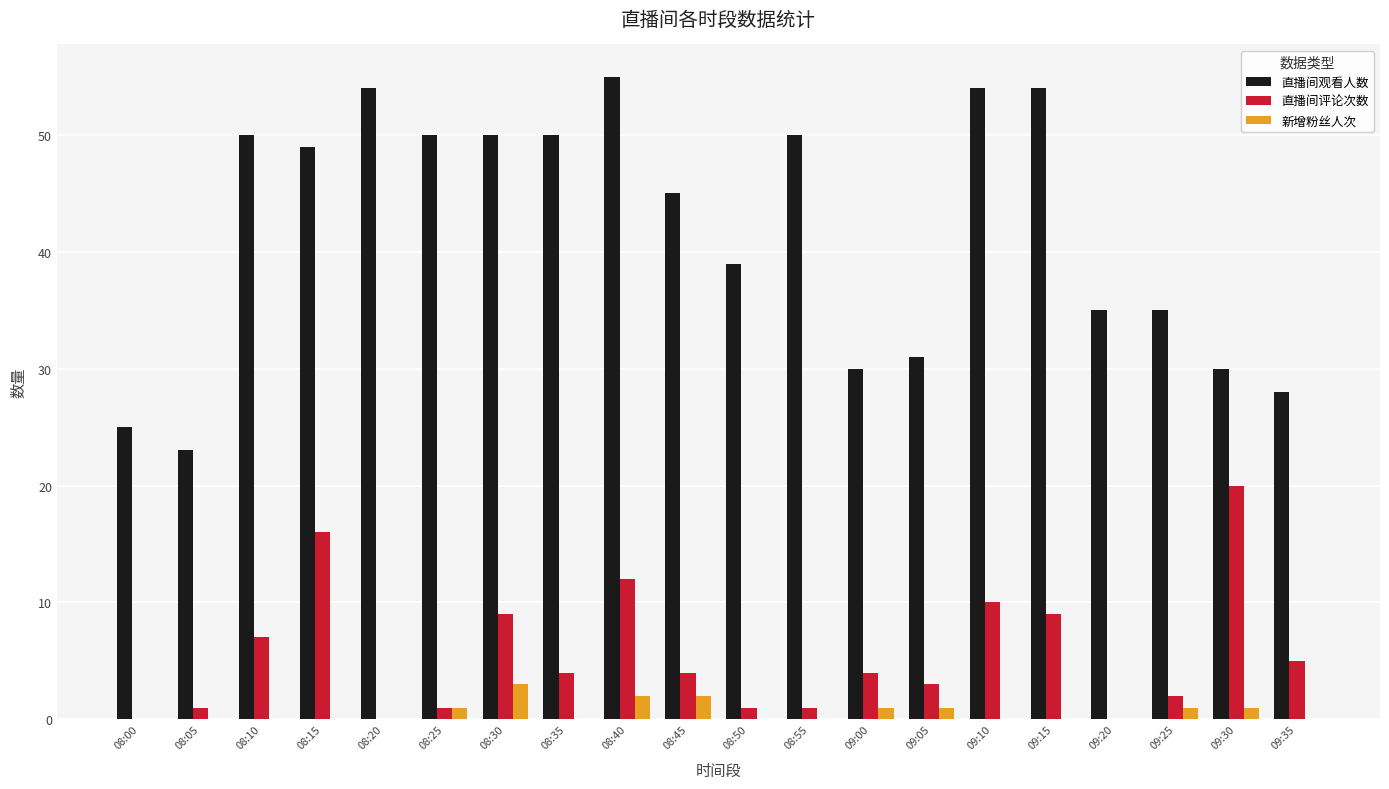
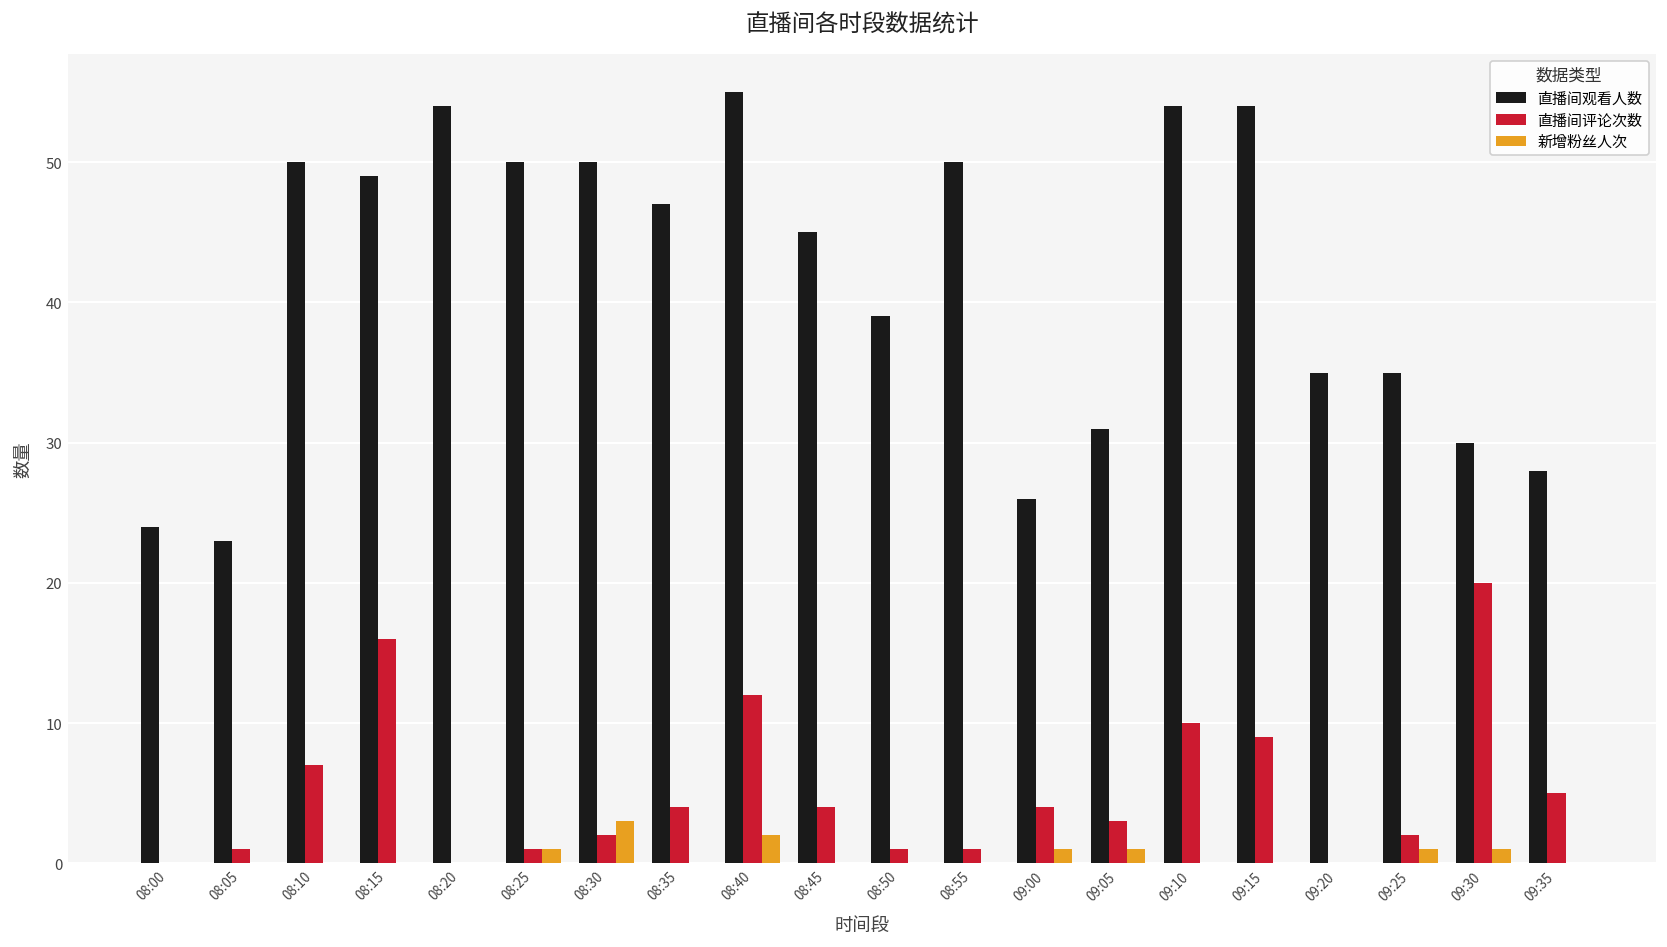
  {
    "直播间观看人数": {
-     "08:00": 25,
+     "08:00": 24,
      "08:05": 23,
      "08:10": 50,
      "08:15": 49,
      "08:20": 54,
      "08:25": 50,
      "08:30": 50,
-     "08:35": 50,
+     "08:35": 47,
      "08:40": 55,
      "08:45": 45,
      "08:50": 39,
      "08:55": 50,
-     "09:00": 30,
+     "09:00": 26,
      "09:05": 31,
      "09:10": 54,
      "09:15": 54,
      "09:20": 35,
      "09:25": 35,
      "09:30": 30,
      "09:35": 28
    },
    "直播间评论次数": {
      "08:00": 0,
      "08:05": 1,
      "08:10": 7,
      "08:15": 16,
      "08:20": 0,
      "08:25": 1,
-     "08:30": 9,
+     "08:30": 2,
      "08:35": 4,
      "08:40": 12,
      "08:45": 4,
      "08:50": 1,
      "08:55": 1,
      "09:00": 4,
      "09:05": 3,
      "09:10": 10,
      "09:15": 9,
      "09:20": 0,
      "09:25": 2,
      "09:30": 20,
      "09:35": 5
    },
    "新增粉丝人次": {
      "08:00": 0,
      "08:05": 0,
      "08:10": 0,
      "08:15": 0,
      "08:20": 0,
      "08:25": 1,
      "08:30": 3,
      "08:35": 0,
      "08:40": 2,
-     "08:45": 2,
+     "08:45": 0,
      "08:50": 0,
      "08:55": 0,
      "09:00": 1,
      "09:05": 1,
      "09:10": 0,
      "09:15": 0,
      "09:20": 0,
      "09:25": 1,
      "09:30": 1,
      "09:35": 0
    }
  }
